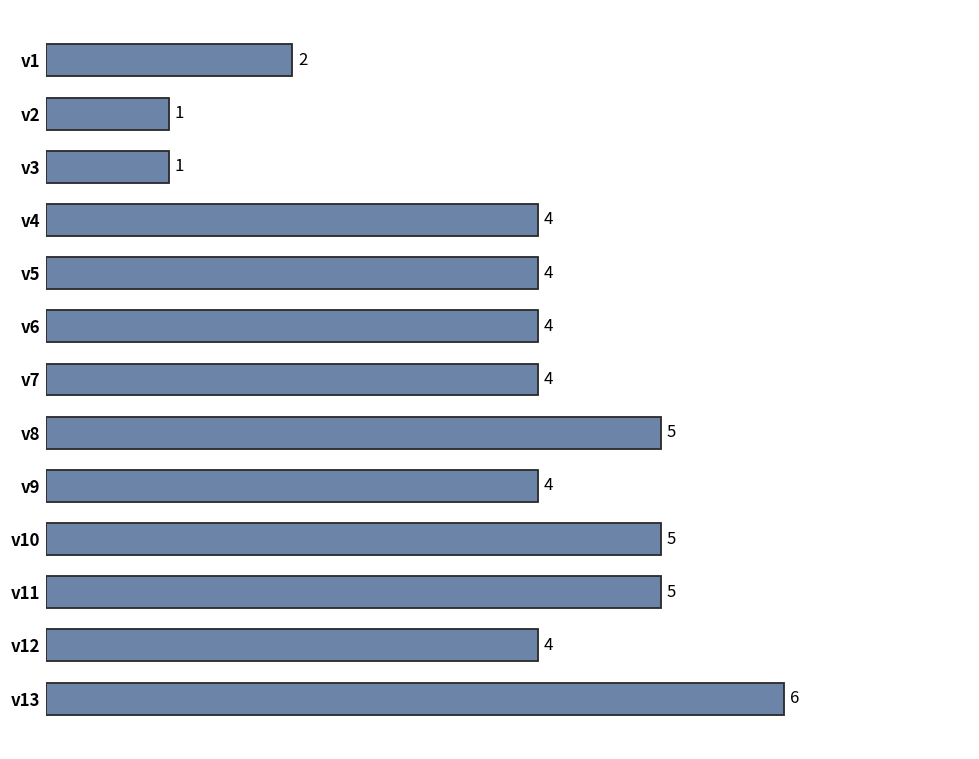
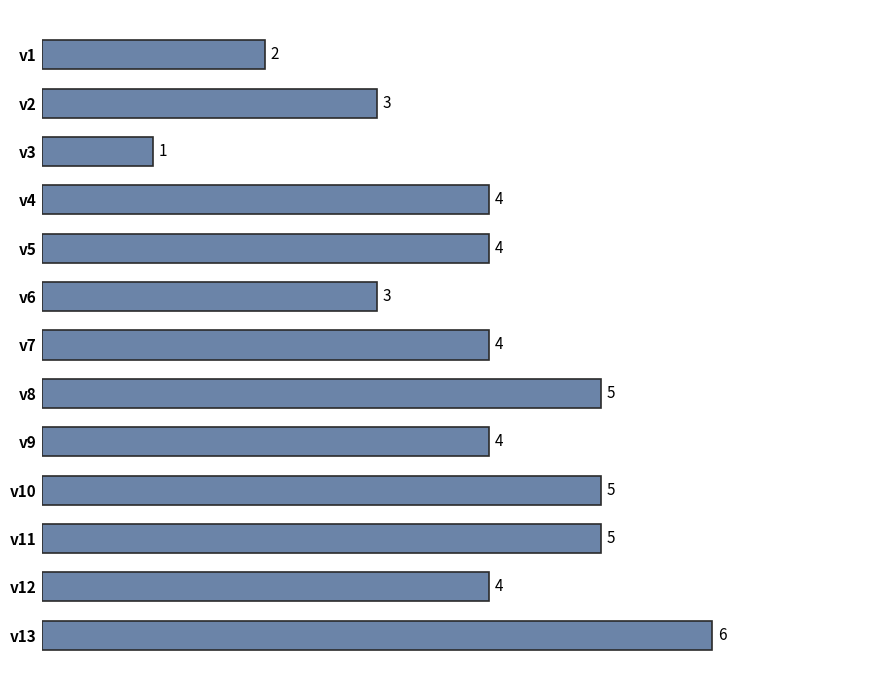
  {
    "v1": 2,
-   "v2": 1,
+   "v2": 3,
    "v3": 1,
    "v4": 4,
    "v5": 4,
-   "v6": 4,
+   "v6": 3,
    "v7": 4,
    "v8": 5,
    "v9": 4,
    "v10": 5,
    "v11": 5,
    "v12": 4,
    "v13": 6
  }
